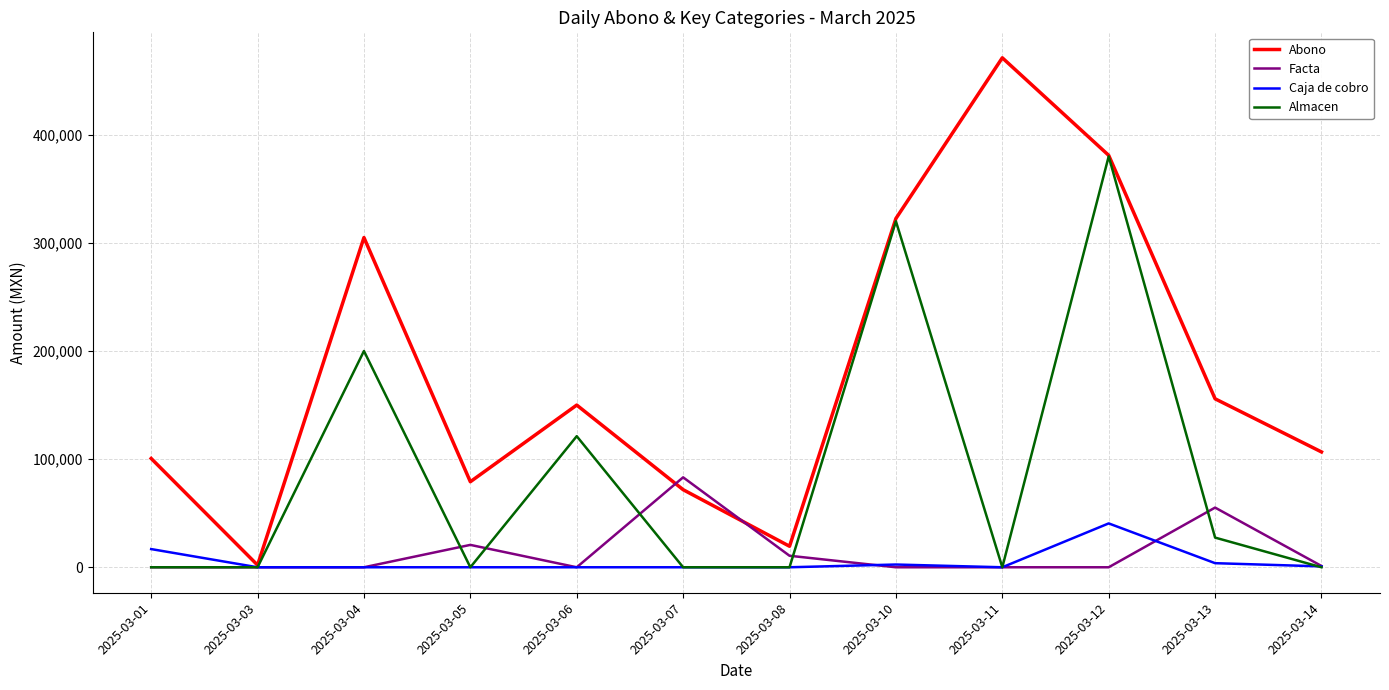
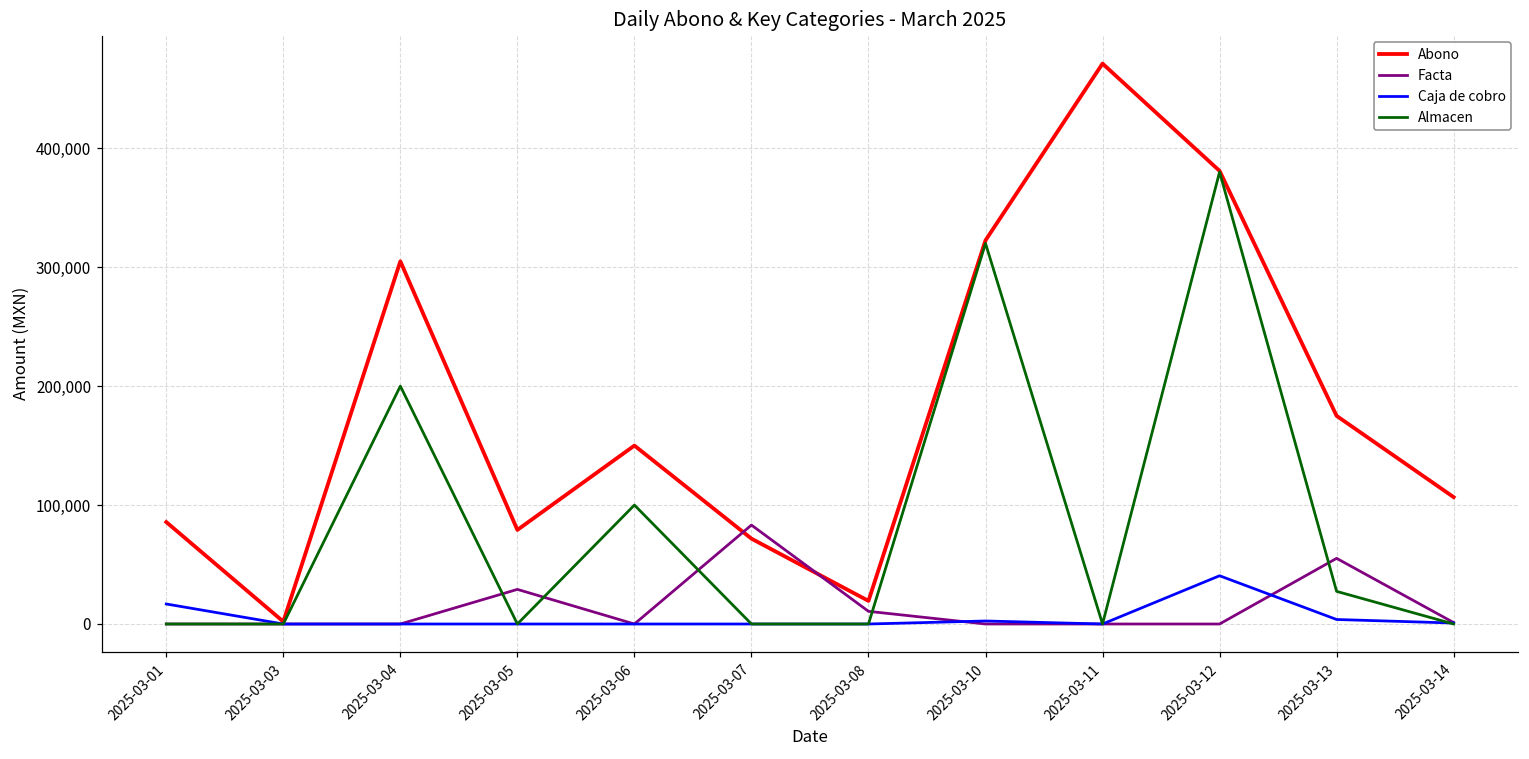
  {
    "Abono": {
-     "2025-03-01": "101,000",
+     "2025-03-01": "86,000",
      "2025-03-04": "305,000",
      "2025-03-05": "79,000",
      "2025-03-06": "150,000",
      "2025-03-07": "72,000",
      "2025-03-08": "19,000",
      "2025-03-10": "323,000",
      "2025-03-11": "471,000",
-     "2025-03-13": "156,000",
+     "2025-03-13": "175,000",
      "2025-03-14": "107,000"
    },
    "Facta": {
-     "2025-03-05": "21,000",
+     "2025-03-05": "29,000",
      "2025-03-07": "83,000",
      "2025-03-08": "11,000",
      "2025-03-10": "0",
      "2025-03-12": "0",
      "2025-03-13": "55,000"
    },
    "Caja de cobro": {
      "2025-03-01": "17,000",
      "2025-03-10": "3,000",
      "2025-03-12": "41,000",
      "2025-03-13": "4,000"
    },
    "Almacen": {
      "2025-03-04": "200,000",
-     "2025-03-06": "121,000",
+     "2025-03-06": "100,000",
      "2025-03-10": "320,000",
      "2025-03-13": "27,000"
    }
  }
